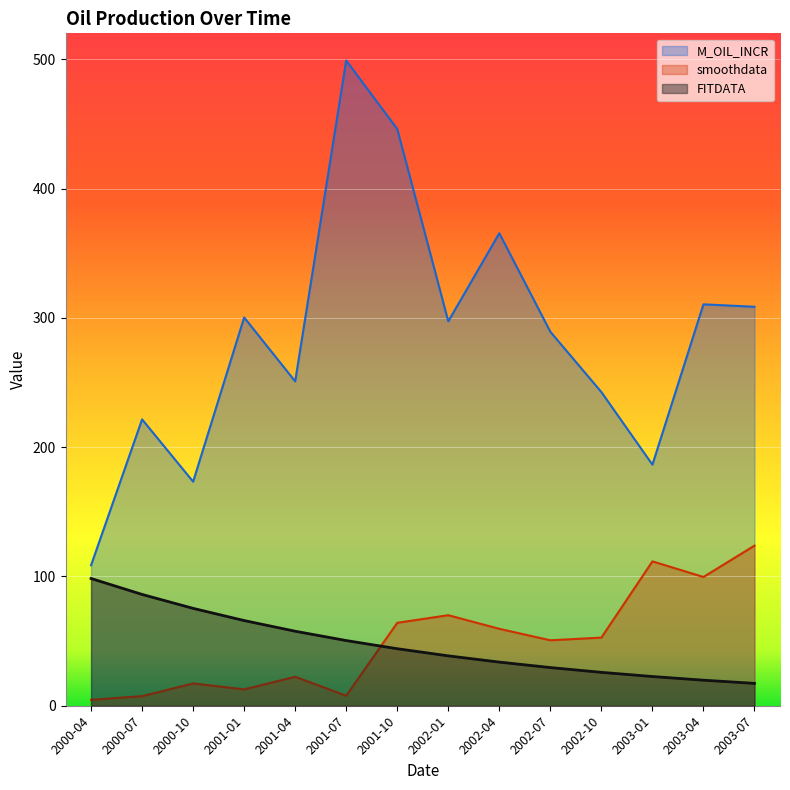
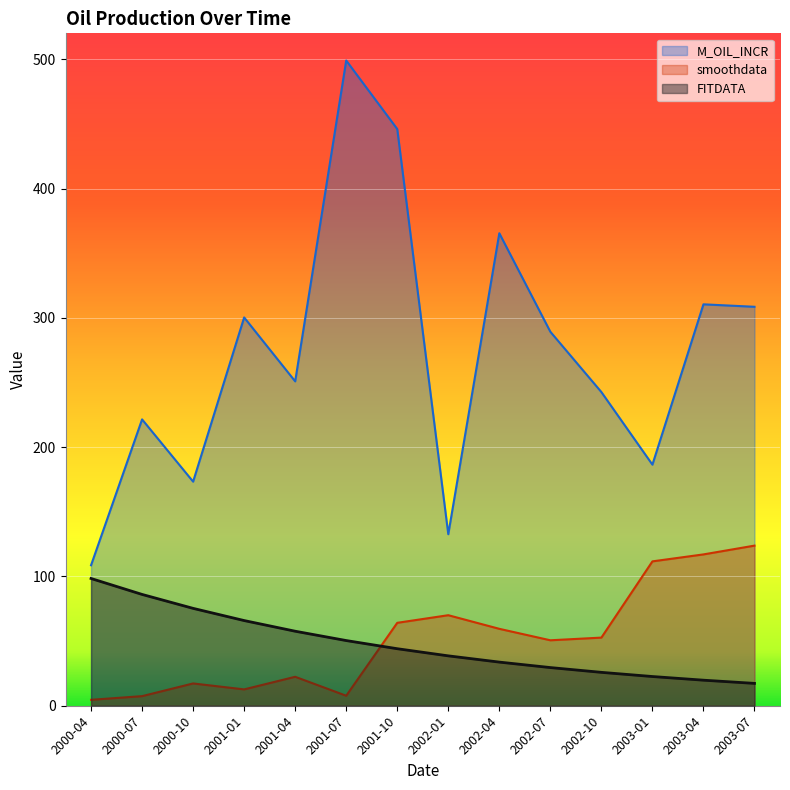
  {
    "M_OIL_INCR": {
      "2000-04": 109,
      "2000-07": 221,
      "2000-10": 173,
      "2001-01": 300,
      "2001-04": 251,
      "2001-07": 499,
      "2001-10": 446,
-     "2002-01": 297,
+     "2002-01": 133,
      "2002-04": 365,
      "2002-07": 289,
      "2002-10": 243,
      "2003-01": 186,
      "2003-04": 310,
      "2003-07": 309
    },
    "smoothdata": {
      "2000-04": 5,
      "2000-07": 7,
      "2000-10": 17,
      "2001-01": 13,
      "2001-04": 22,
      "2001-07": 8,
      "2001-10": 64,
      "2002-01": 70,
      "2002-04": 59,
      "2002-07": 51,
      "2002-10": 53,
      "2003-01": 112,
-     "2003-04": 100,
+     "2003-04": 117,
      "2003-07": 124
    },
    "FITDATA": {
      "2000-04": 98,
      "2000-07": 86,
      "2000-10": 75,
      "2001-01": 66,
      "2001-04": 58,
      "2001-07": 50,
      "2001-10": 44,
      "2002-01": 39,
      "2002-04": 34,
      "2002-07": 30,
      "2002-10": 26,
      "2003-01": 23,
      "2003-04": 20,
      "2003-07": 17
    }
  }
